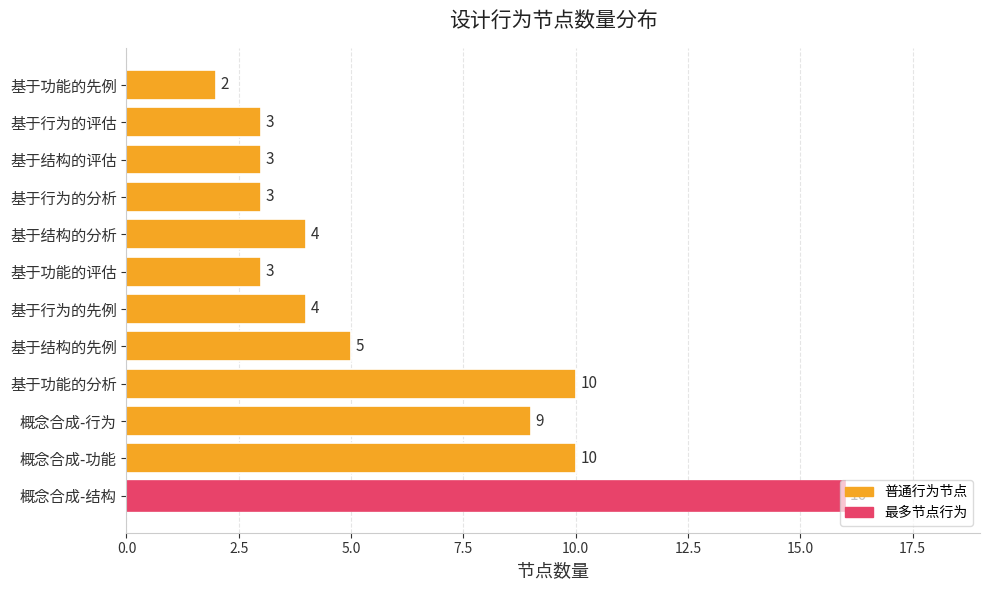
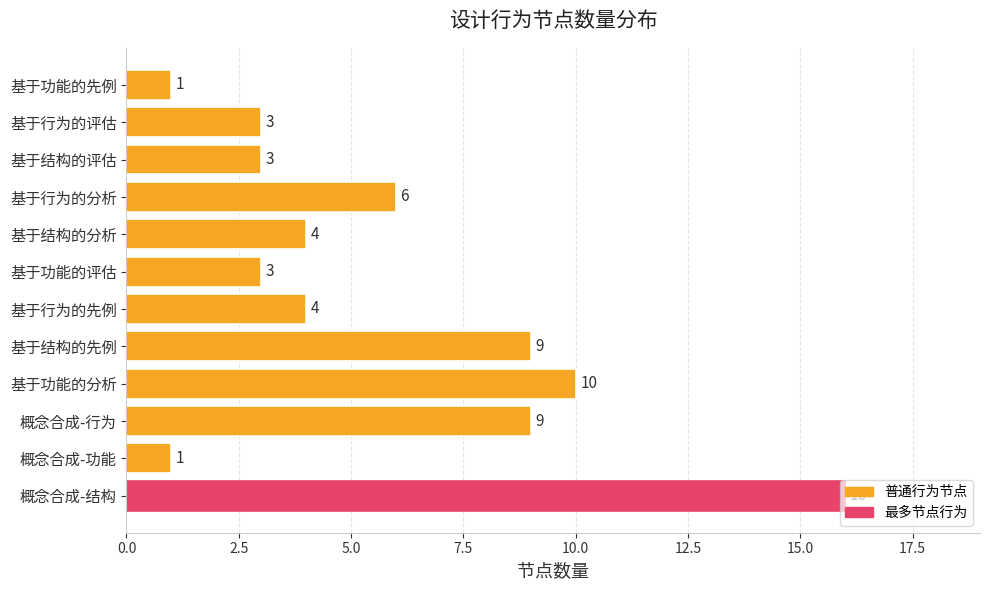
  {
-   "基于功能的先例": 2,
+   "基于功能的先例": 1,
    "基于行为的评估": 3,
    "基于结构的评估": 3,
-   "基于行为的分析": 3,
+   "基于行为的分析": 6,
    "基于结构的分析": 4,
    "基于功能的评估": 3,
    "基于行为的先例": 4,
-   "基于结构的先例": 5,
+   "基于结构的先例": 9,
    "基于功能的分析": 10,
    "概念合成-行为": 9,
-   "概念合成-功能": 10
+   "概念合成-功能": 1
  }
